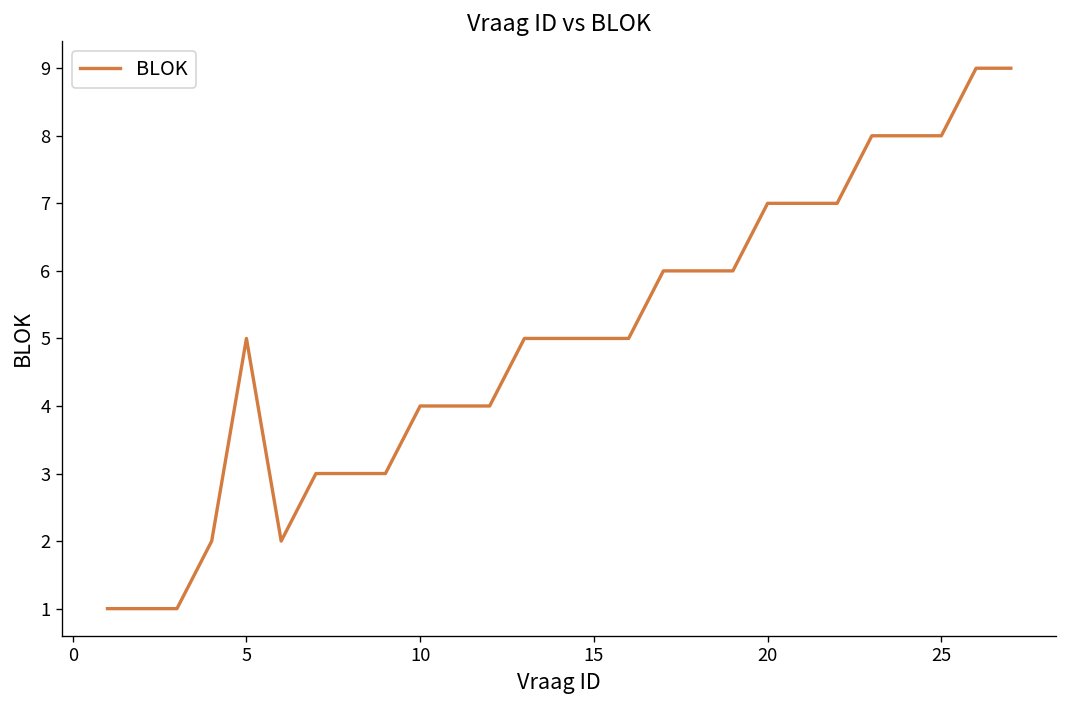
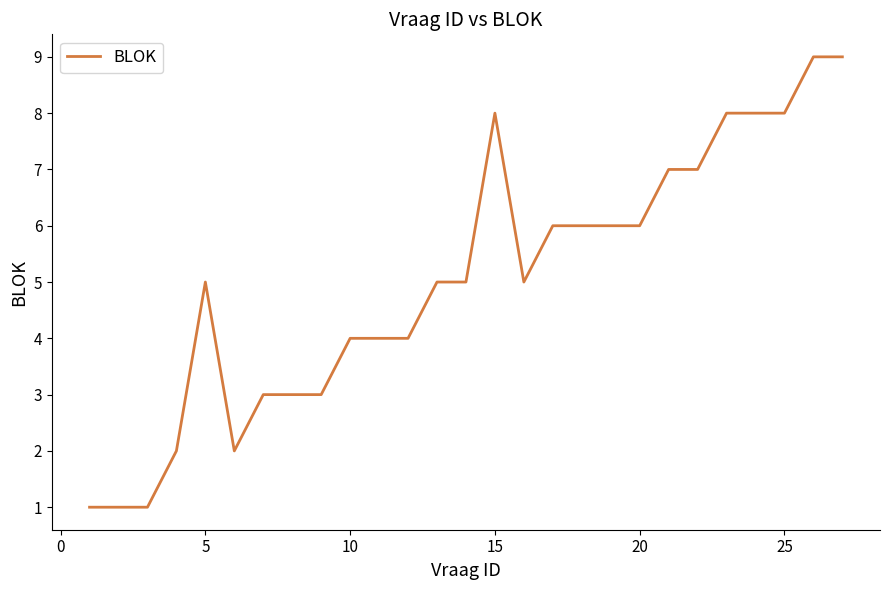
  {
    "5": 5,
    "10": 4,
-   "15": 5,
-   "20": 7,
+   "15": 8,
+   "20": 6,
    "25": 8
  }
